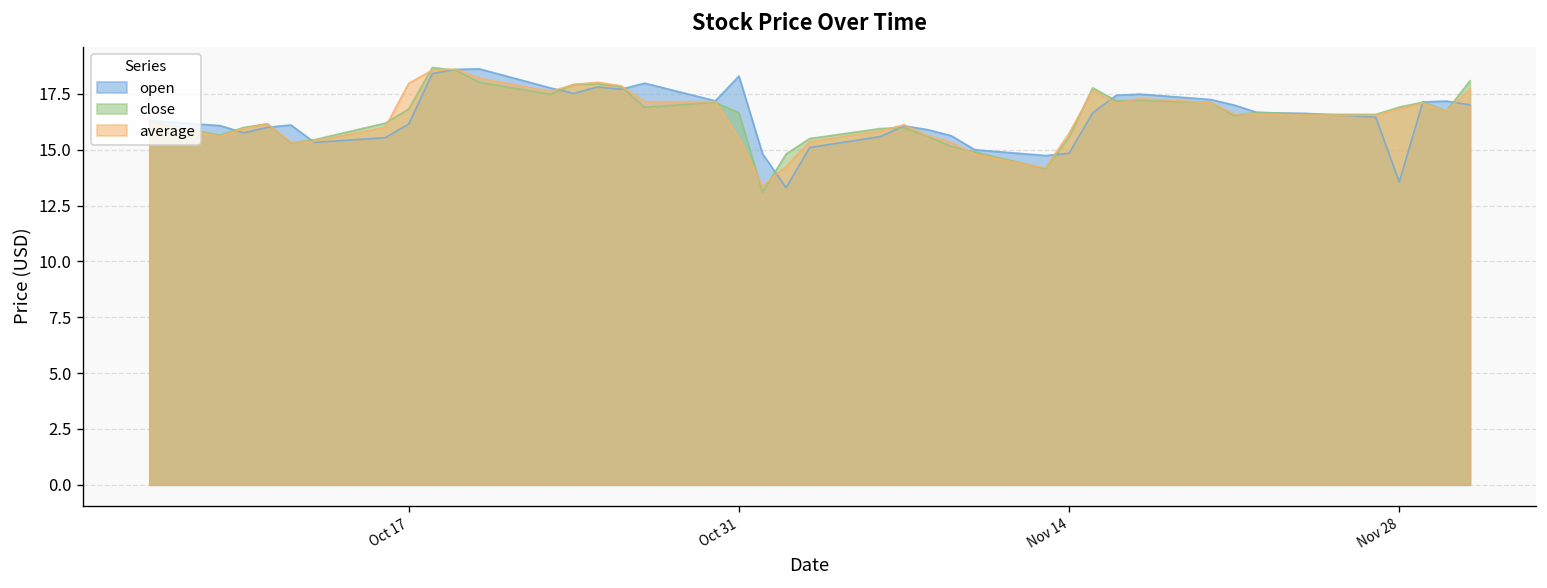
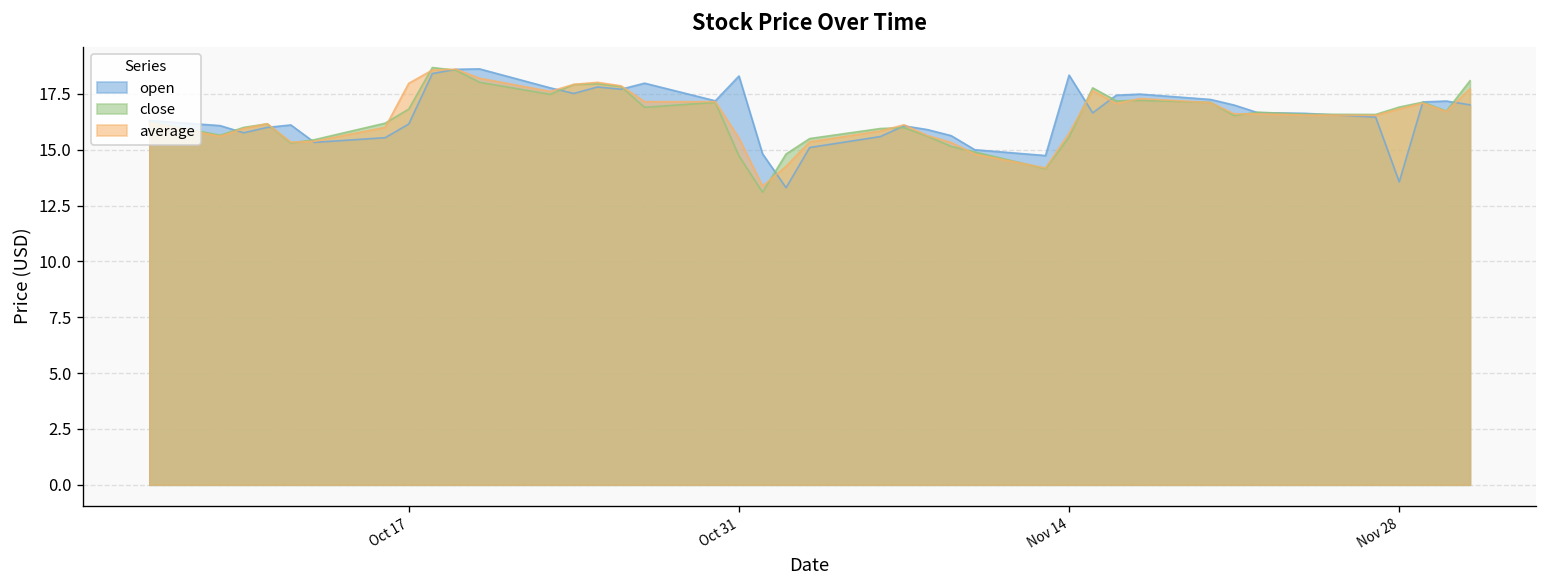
  {
    "open": {
      "Oct 17": 16.2,
      "Oct 31": 18.3,
-     "Nov 14": 14.8,
+     "Nov 14": 18.3,
      "Nov 28": 13.6
    },
    "close": {
      "Oct 17": 16.8,
-     "Oct 31": 16.7,
+     "Oct 31": 14.7,
      "Nov 14": 15.6
    },
    "average": {
      "Oct 17": 18.0,
      "Oct 31": 15.5,
      "Nov 14": 15.7
    }
  }
